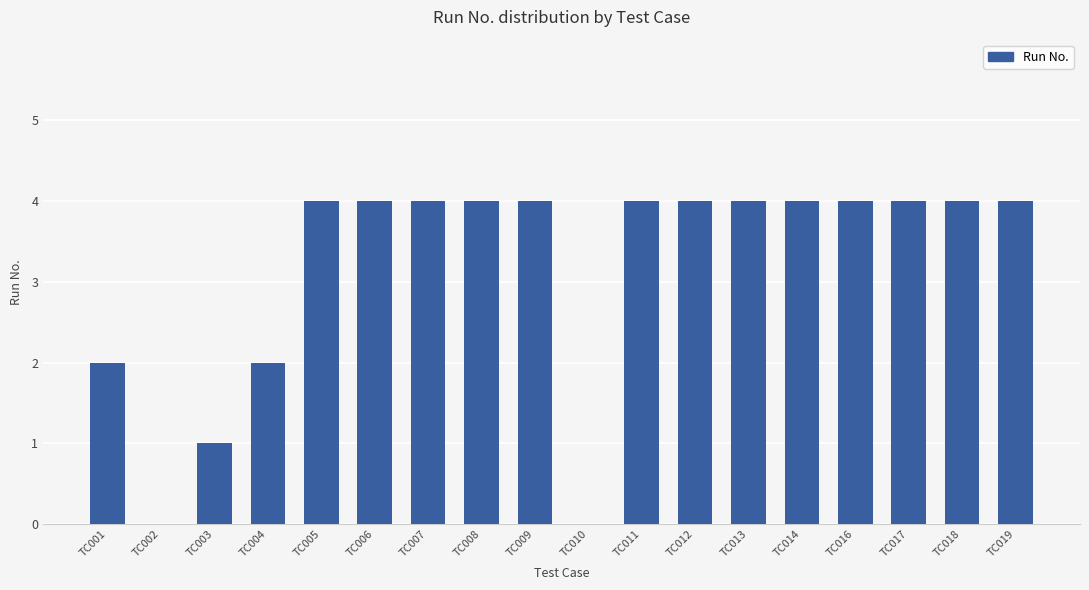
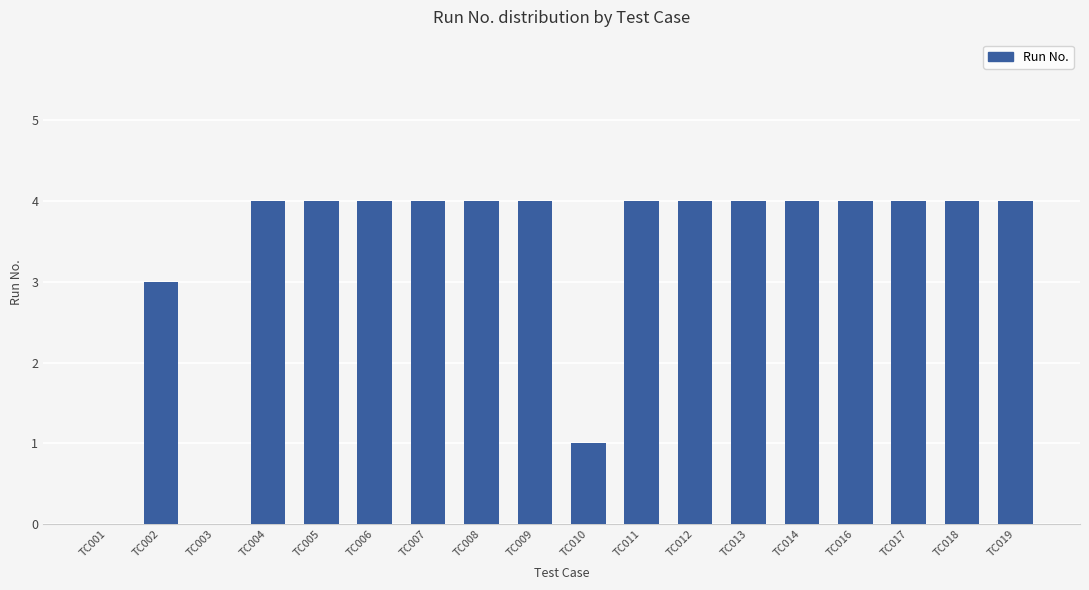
  {
-   "TC001": 2,
-   "TC002": 0,
-   "TC003": 1,
-   "TC004": 2,
+   "TC001": 0,
+   "TC002": 3,
+   "TC003": 0,
+   "TC004": 4,
    "TC005": 4,
    "TC006": 4,
    "TC007": 4,
    "TC008": 4,
    "TC009": 4,
-   "TC010": 0,
+   "TC010": 1,
    "TC011": 4,
    "TC012": 4,
    "TC013": 4,
    "TC014": 4,
    "TC016": 4,
    "TC017": 4,
    "TC018": 4,
    "TC019": 4
  }
